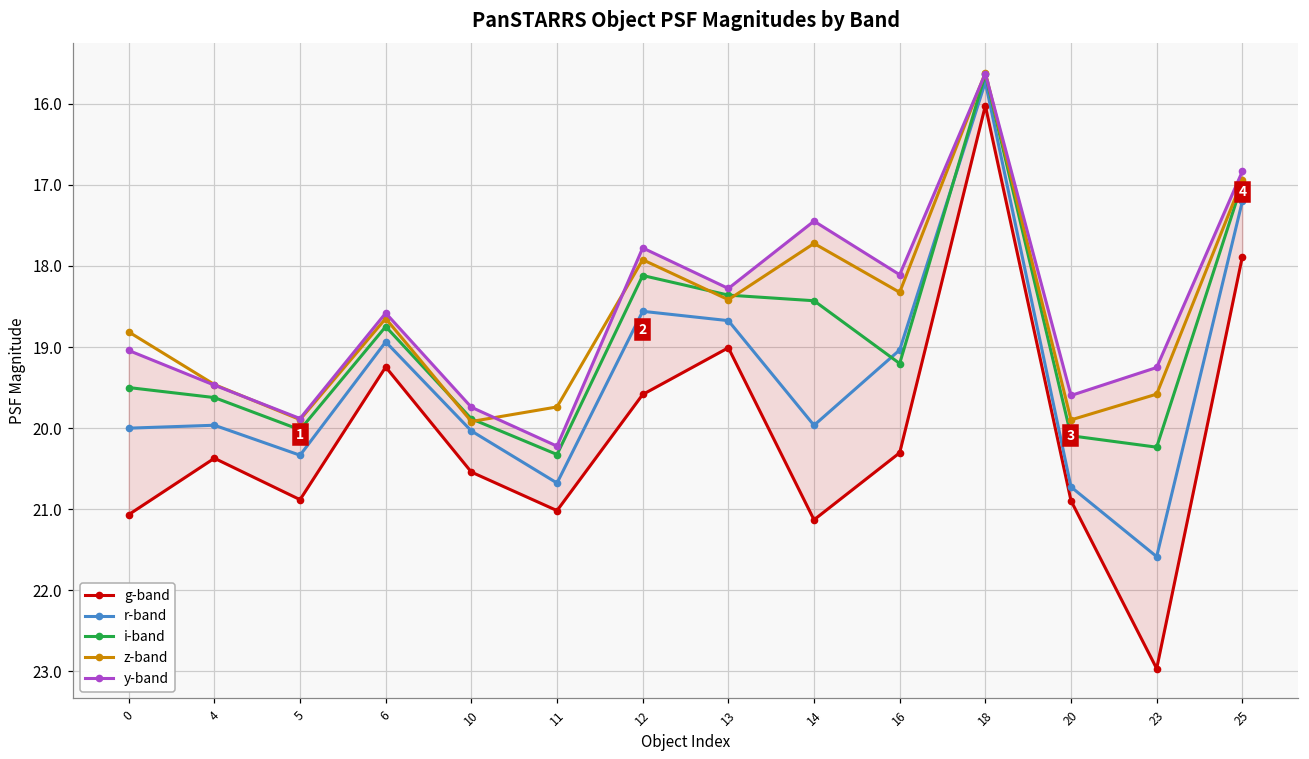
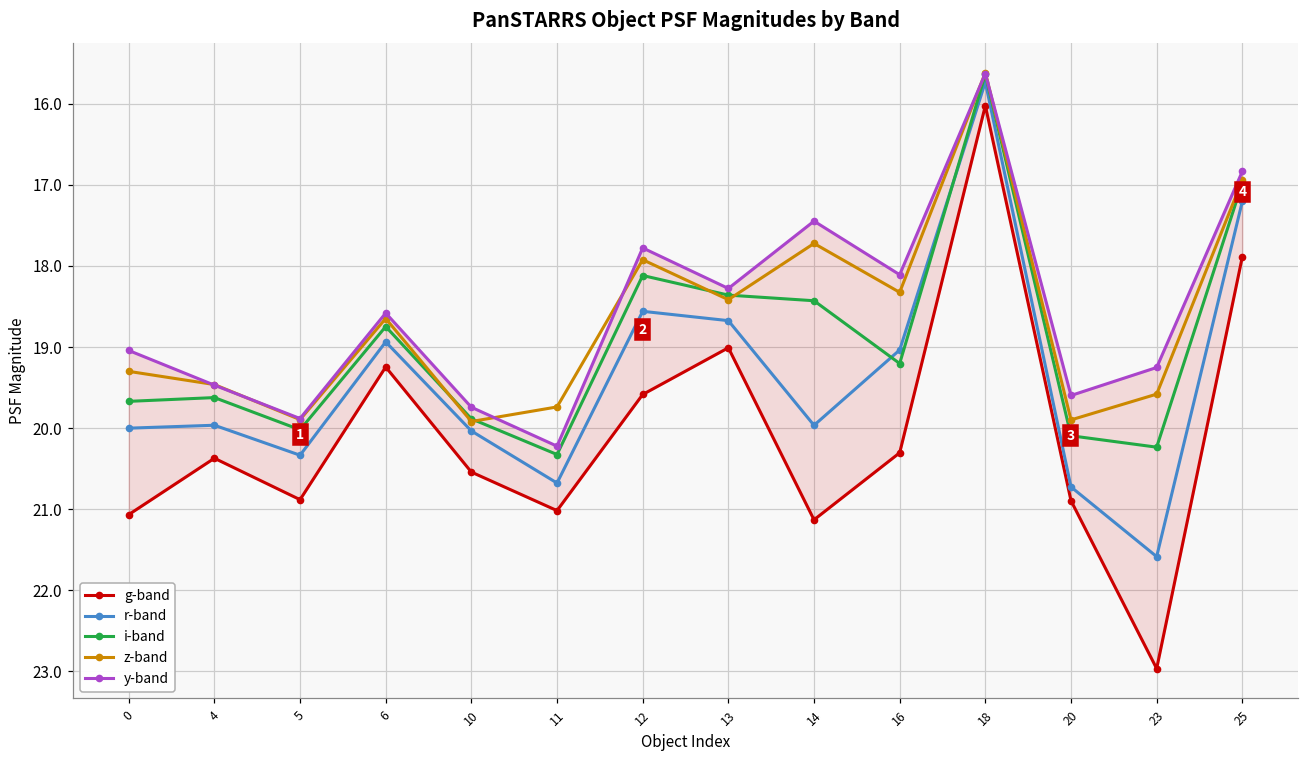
  {
    "g-band": {
      "0": 21.1,
      "4": 20.4,
      "5": 20.9,
      "6": 19.2,
      "10": 20.5,
      "11": 21.0,
      "12": 19.6,
      "13": 19.0,
      "14": 21.1,
      "16": 20.3,
      "18": 16.0,
      "20": 20.9,
      "23": 23.0,
      "25": 17.9
    },
    "r-band": {
      "0": 20.0,
      "4": 20.0,
      "5": 20.3,
      "6": 18.9,
      "10": 20.0,
      "11": 20.7,
      "13": 18.7,
      "14": 20.0,
      "16": 19.0,
      "18": 15.7,
      "20": 20.7,
      "23": 21.6
    },
    "i-band": {
-     "0": 19.5,
+     "0": 19.7,
      "4": 19.6,
      "6": 18.7,
      "11": 20.3,
      "12": 18.1,
      "13": 18.4,
      "14": 18.4,
      "16": 19.2,
      "23": 20.2
    },
    "z-band": {
-     "0": 18.8,
+     "0": 19.3,
      "6": 18.6,
      "11": 19.7,
      "12": 17.9,
      "13": 18.4,
      "14": 17.7,
      "16": 18.3,
      "20": 19.9,
      "23": 19.6,
      "25": 16.9
    },
    "y-band": {
      "0": 19.0,
      "6": 18.6,
      "10": 19.7,
      "11": 20.2,
      "12": 17.8,
      "13": 18.3,
      "14": 17.4,
      "16": 18.1,
      "20": 19.6,
      "23": 19.3,
      "25": 16.8
    }
  }
